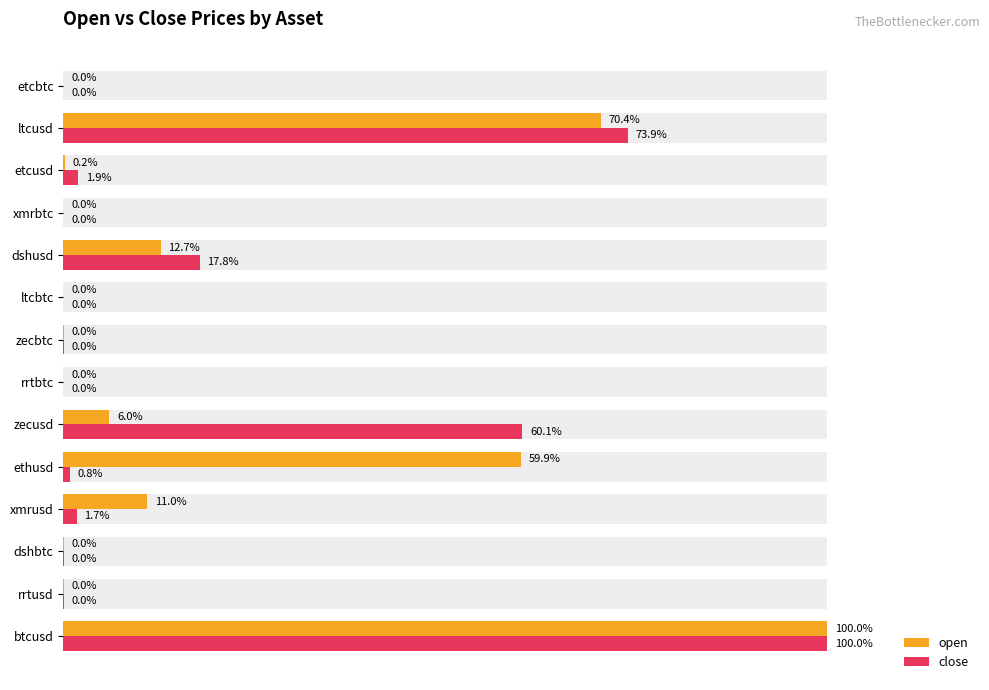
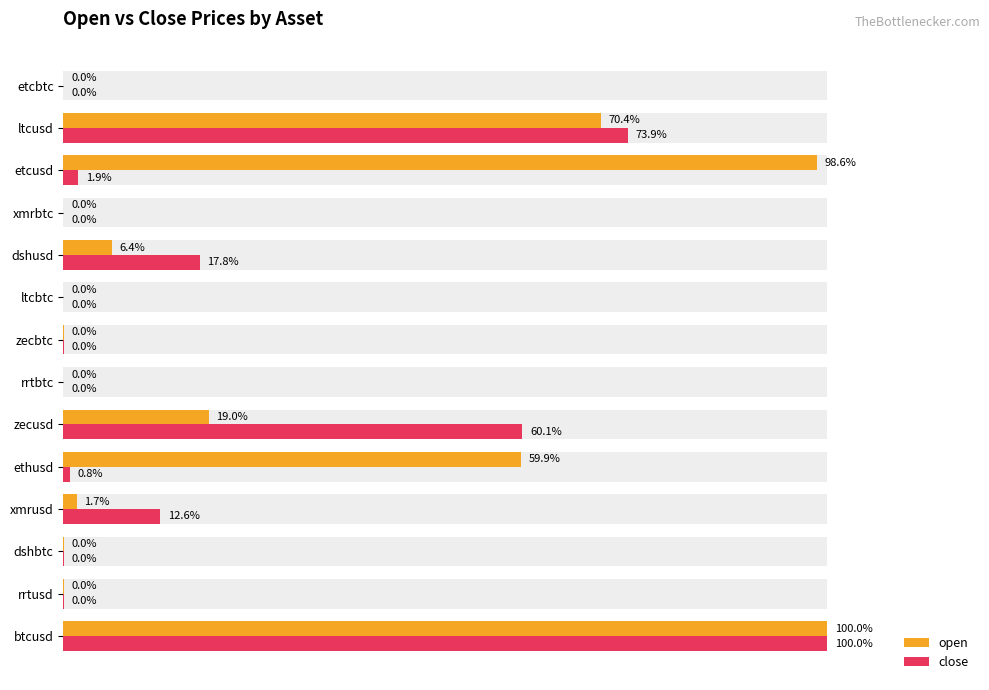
  {
    "open": {
      "etcbtc": "0.0%",
-     "etcusd": "0.2%",
+     "etcusd": "98.6%",
      "xmrbtc": "0.0%",
-     "dshusd": "12.7%",
+     "dshusd": "6.4%",
      "ltcbtc": "0.0%",
      "zecbtc": "0.0%",
      "rrtbtc": "0.0%",
-     "zecusd": "6.0%",
-     "xmrusd": "11.0%",
+     "zecusd": "19.0%",
+     "xmrusd": "1.7%",
      "dshbtc": "0.0%",
      "rrtusd": "0.0%",
      "btcusd": "100.0%"
    },
    "close": {
      "etcbtc": "0.0%",
      "xmrbtc": "0.0%",
      "ltcbtc": "0.0%",
      "zecbtc": "0.0%",
      "rrtbtc": "0.0%",
-     "xmrusd": "1.7%",
+     "xmrusd": "12.6%",
      "dshbtc": "0.0%",
      "rrtusd": "0.0%",
      "btcusd": "100.0%"
    }
  }
